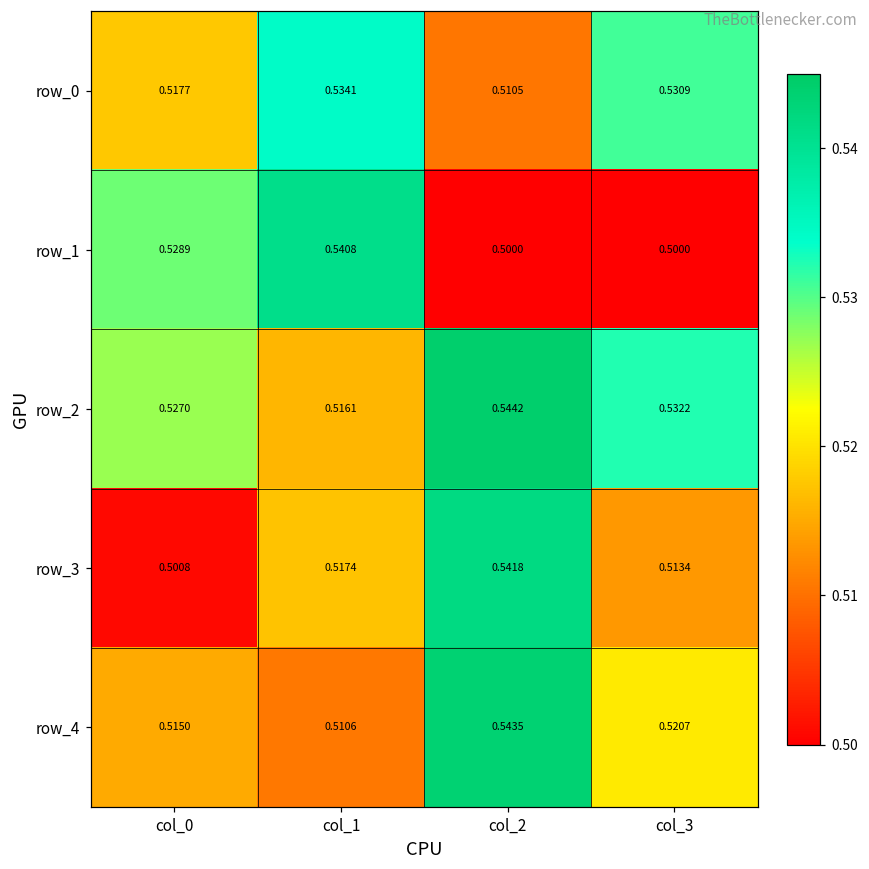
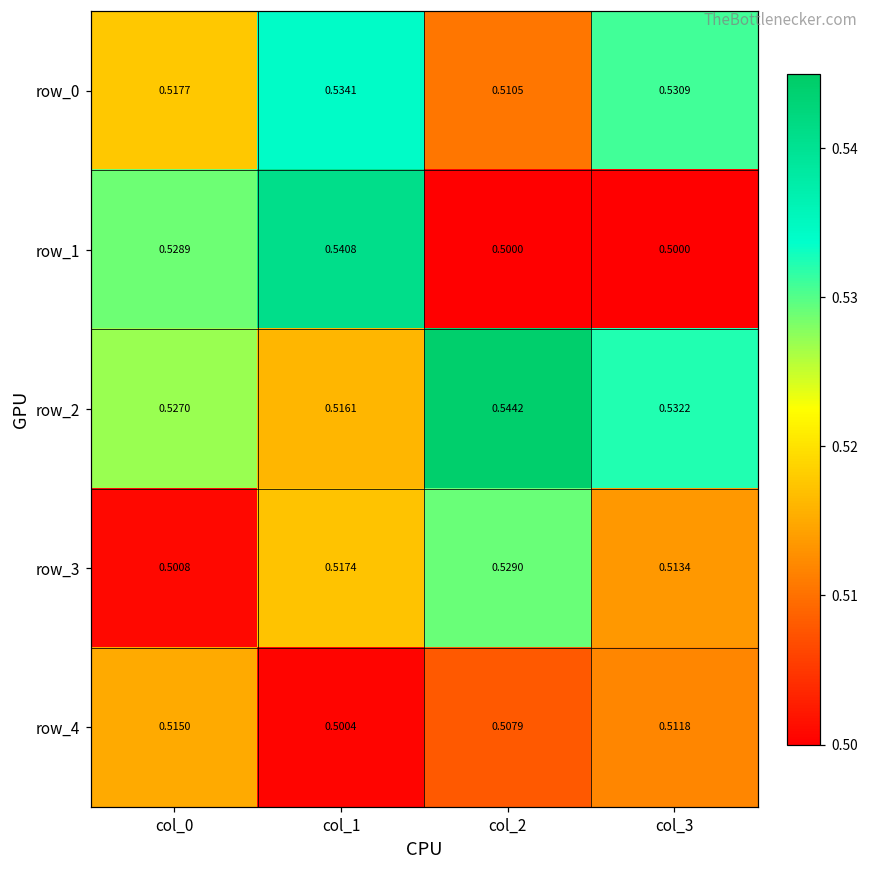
  {
    "row_0": {
      "col_0": 0.5177,
      "col_1": 0.5341,
      "col_2": 0.5105,
      "col_3": 0.5309
    },
    "row_1": {
      "col_0": 0.5289,
      "col_1": 0.5408,
      "col_2": 0.5000,
      "col_3": 0.5000
    },
    "row_2": {
      "col_0": 0.5270,
      "col_1": 0.5161,
      "col_2": 0.5442,
      "col_3": 0.5322
    },
    "row_3": {
      "col_0": 0.5008,
      "col_1": 0.5174,
-     "col_2": 0.5418,
+     "col_2": 0.5290,
      "col_3": 0.5134
    },
    "row_4": {
      "col_0": 0.5150,
-     "col_1": 0.5106,
-     "col_2": 0.5435,
-     "col_3": 0.5207
+     "col_1": 0.5004,
+     "col_2": 0.5079,
+     "col_3": 0.5118
    }
  }
